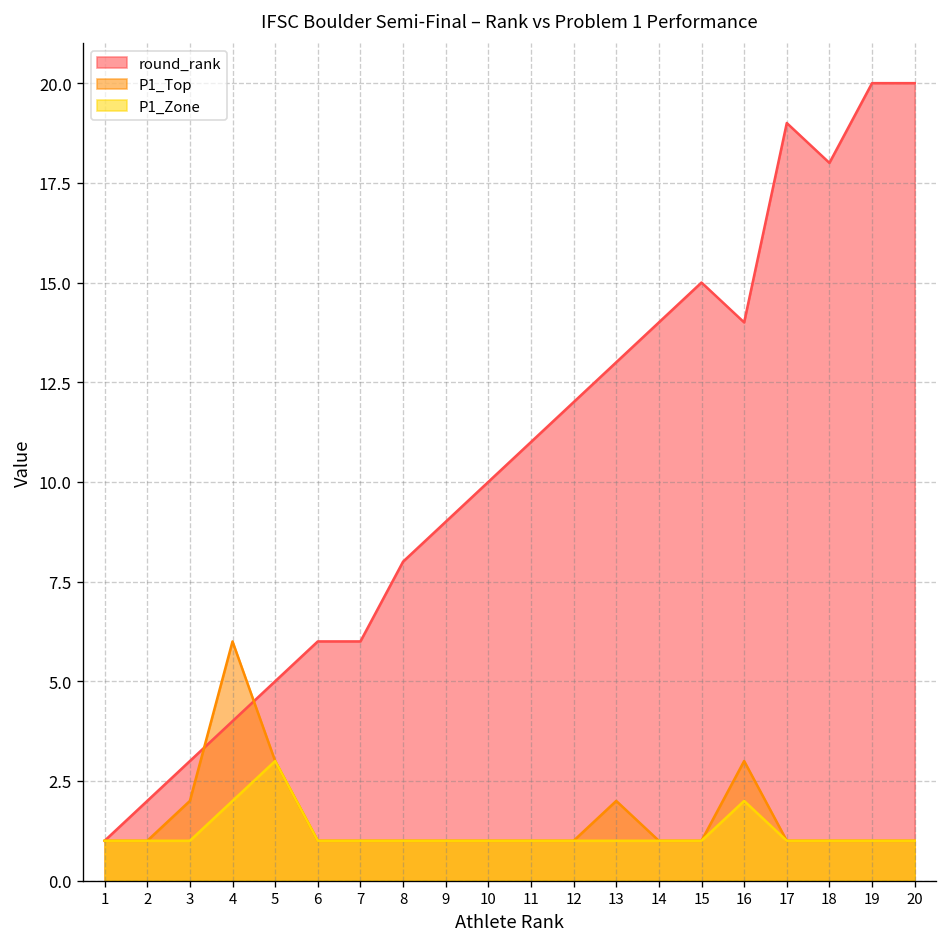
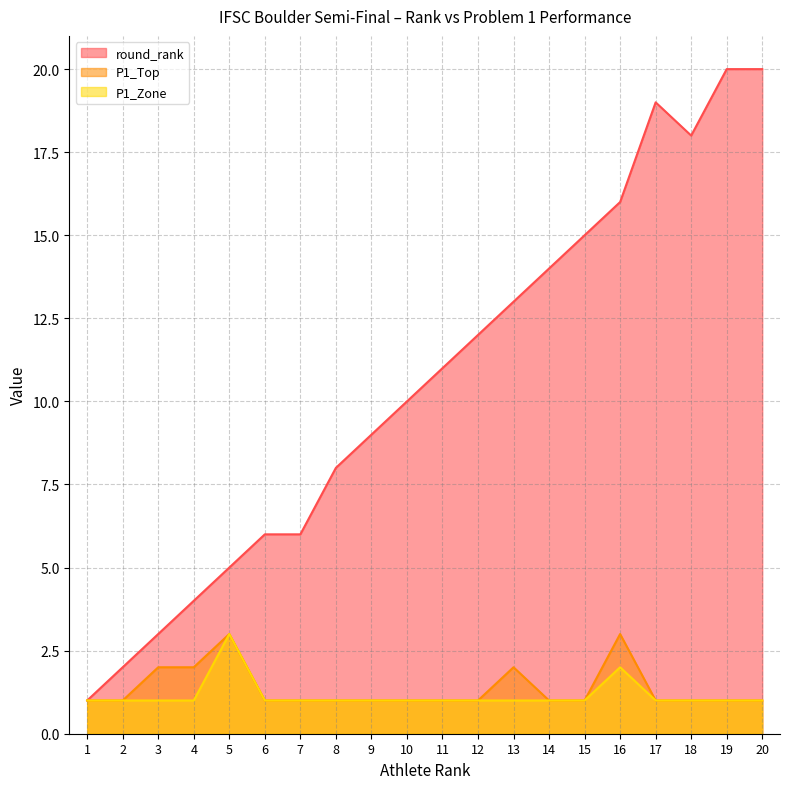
  {
    "round_rank": {
      "2": 2,
      "3": 3,
      "4": 4,
      "5": 5,
      "6": 6,
      "7": 6,
      "8": 8,
      "9": 9,
      "10": 10,
      "11": 11,
      "12": 12,
      "13": 13,
      "14": 14,
      "15": 15,
-     "16": 14,
+     "16": 16,
      "17": 19,
      "18": 18,
      "19": 20,
      "20": 20
    },
    "P1_Top": {
      "3": 2,
-     "4": 6,
+     "4": 2,
      "13": 2,
      "16": 3
    },
    "P1_Zone": {
      "3": 1,
-     "4": 2,
+     "4": 1,
      "13": 1,
      "16": 2
    }
  }
